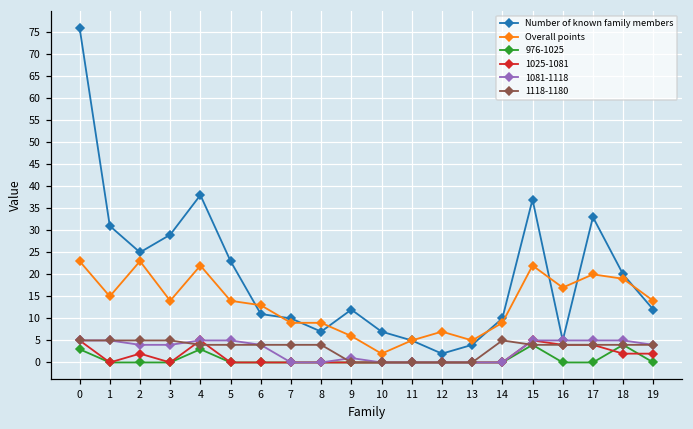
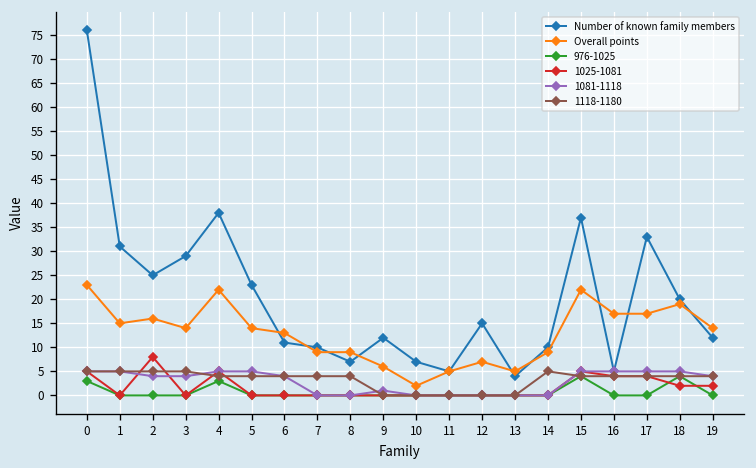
  {
    "Number of known family members": {
      "0": 76,
      "1": 31,
      "2": 25,
      "3": 29,
      "4": 38,
      "5": 23,
      "6": 11,
      "7": 10,
      "8": 7,
      "9": 12,
      "10": 7,
-     "12": 2,
+     "12": 15,
      "13": 4,
      "14": 10,
      "15": 37,
      "17": 33,
      "18": 20,
      "19": 12
    },
    "Overall points": {
      "0": 23,
      "1": 15,
-     "2": 23,
+     "2": 16,
      "3": 14,
      "4": 22,
      "5": 14,
      "6": 13,
      "7": 9,
      "8": 9,
      "9": 6,
      "10": 2,
      "12": 7,
      "13": 5,
      "14": 9,
      "15": 22,
      "16": 17,
-     "17": 20,
+     "17": 17,
      "18": 19,
      "19": 14
    },
    "976-1025": {
      "0": 3,
      "2": 0,
      "4": 3,
      "16": 0,
      "17": 0,
      "19": 0
    },
    "1025-1081": {
-     "2": 2,
+     "2": 8,
      "18": 2,
      "19": 2
    },
    "1081-1118": {
      "2": 4,
      "3": 4,
      "5": 5,
      "9": 1,
      "17": 5,
      "18": 5
    },
    "1118-1180": {
      "2": 5,
      "3": 5,
      "4": 4,
      "5": 4,
      "7": 4,
      "8": 4,
      "14": 5
    }
  }
